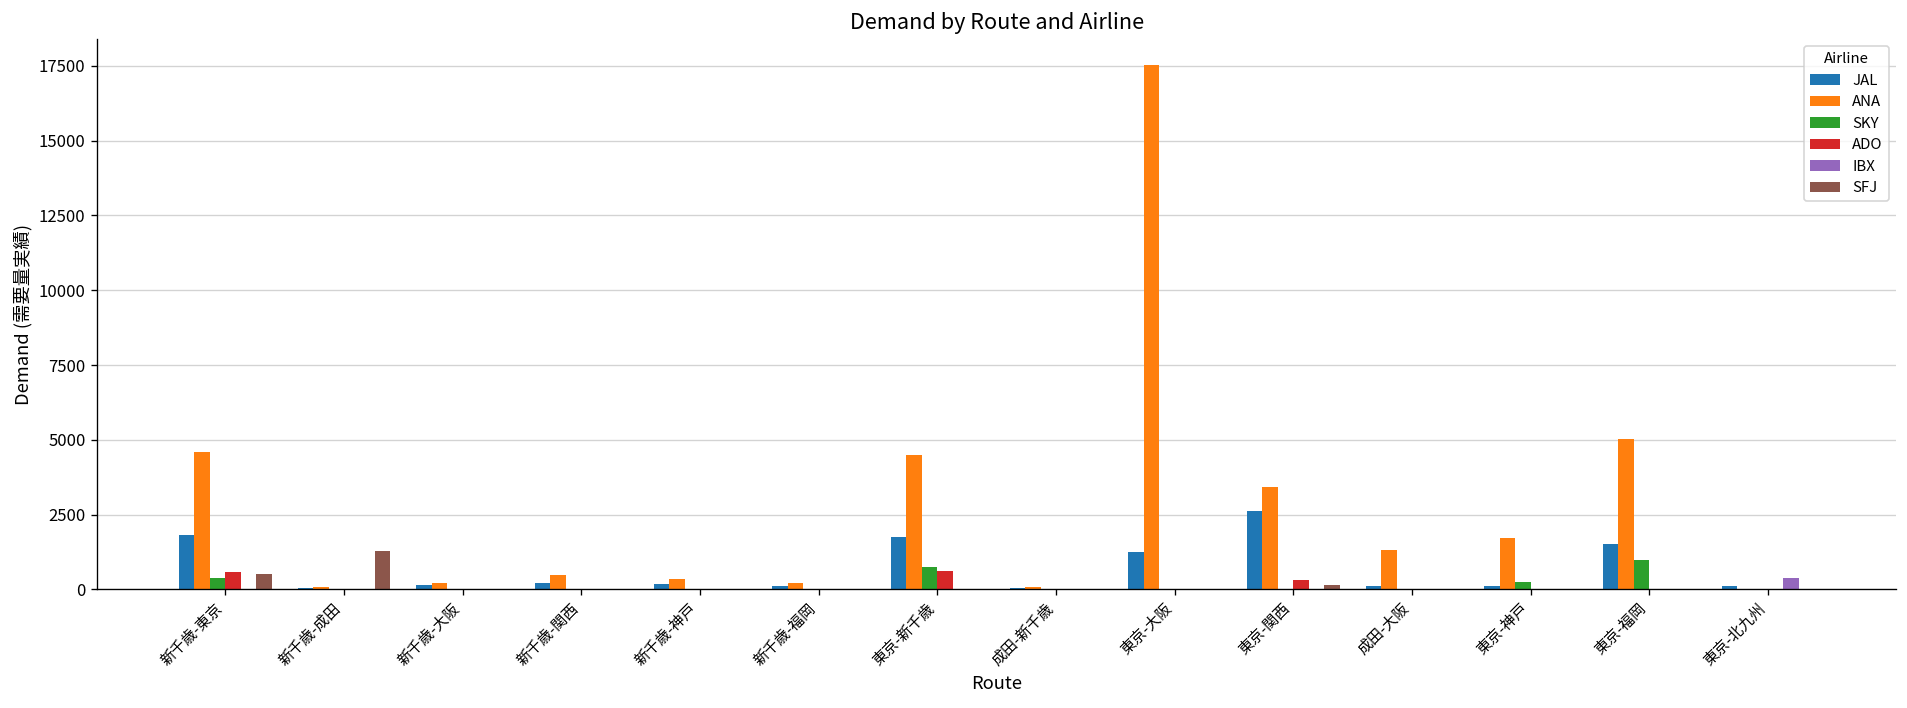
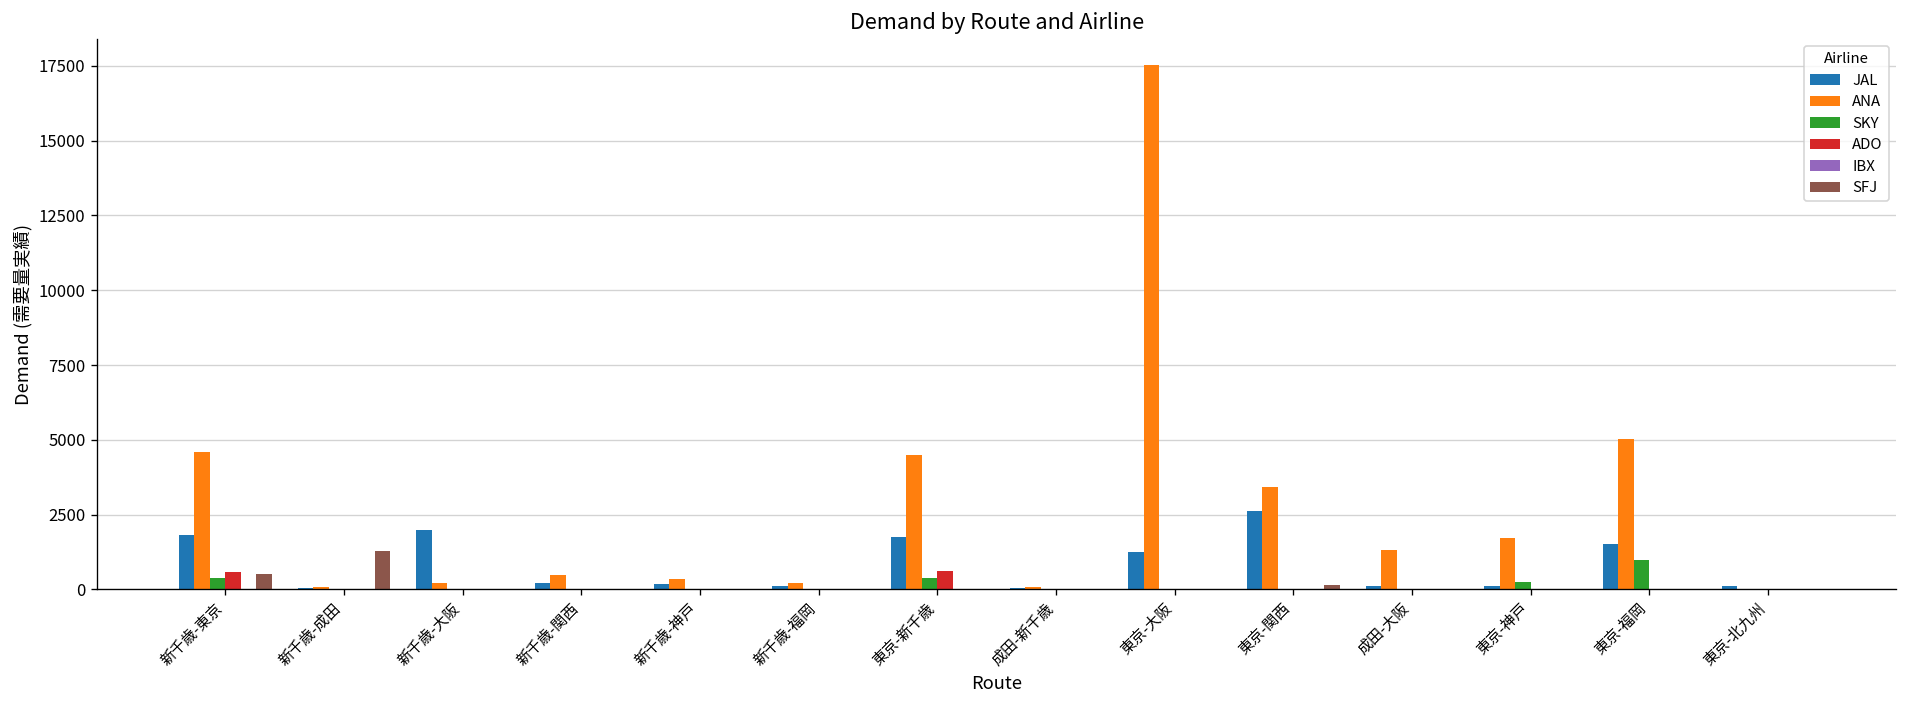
  {
    "JAL": {
      "新千歳-東京": 1800,
-     "新千歳-大阪": 100,
+     "新千歳-大阪": 2000,
      "新千歳-関西": 200,
      "新千歳-神戸": 200,
      "新千歳-福岡": 100,
      "東京-新千歳": 1800,
      "東京-大阪": 1300,
      "東京-関西": 2600,
      "成田-大阪": 100,
      "東京-神戸": 100,
      "東京-福岡": 1500,
      "東京-北九州": 100
    },
    "ANA": {
      "新千歳-東京": 4600,
      "新千歳-大阪": 200,
      "新千歳-関西": 500,
      "新千歳-神戸": 300,
      "新千歳-福岡": 200,
      "東京-新千歳": 4500,
      "東京-大阪": 17500,
      "東京-関西": 3400,
      "成田-大阪": 1300,
      "東京-神戸": 1700,
      "東京-福岡": 5000,
      "東京-北九州": 0
    },
    "SKY": {
      "新千歳-東京": 400,
      "新千歳-成田": 0,
      "新千歳-大阪": 0,
      "新千歳-関西": 0,
      "新千歳-神戸": 0,
      "新千歳-福岡": 0,
-     "東京-新千歳": 700,
+     "東京-新千歳": 400,
      "成田-新千歳": 0,
      "東京-大阪": 0,
      "東京-関西": 0,
      "成田-大阪": 0,
      "東京-神戸": 300,
      "東京-福岡": 1000,
      "東京-北九州": 0
    },
    "ADO": {
      "新千歳-東京": 600,
      "新千歳-成田": 0,
      "新千歳-大阪": 0,
      "新千歳-関西": 0,
      "新千歳-神戸": 0,
      "新千歳-福岡": 0,
      "東京-新千歳": 600,
      "成田-新千歳": 0,
      "東京-大阪": 0,
-     "東京-関西": 300,
+     "東京-関西": 0,
      "成田-大阪": 0,
      "東京-神戸": 0,
      "東京-福岡": 0,
      "東京-北九州": 0
    },
    "IBX": {
      "新千歳-東京": 0,
      "新千歳-大阪": 0,
      "新千歳-関西": 0,
      "新千歳-神戸": 0,
      "新千歳-福岡": 0,
      "東京-新千歳": 0,
      "東京-大阪": 0,
      "東京-関西": 0,
      "成田-大阪": 0,
      "東京-神戸": 0,
      "東京-福岡": 0,
-     "東京-北九州": 400
+     "東京-北九州": 0
    },
    "SFJ": {
      "新千歳-東京": 500,
      "新千歳-成田": 1300,
      "新千歳-大阪": 0,
      "新千歳-関西": 0,
      "新千歳-神戸": 0,
      "新千歳-福岡": 0,
      "東京-新千歳": 0,
      "成田-新千歳": 0,
      "東京-大阪": 0,
      "東京-関西": 200,
      "成田-大阪": 0,
      "東京-神戸": 0,
      "東京-福岡": 0,
      "東京-北九州": 0
    }
  }
